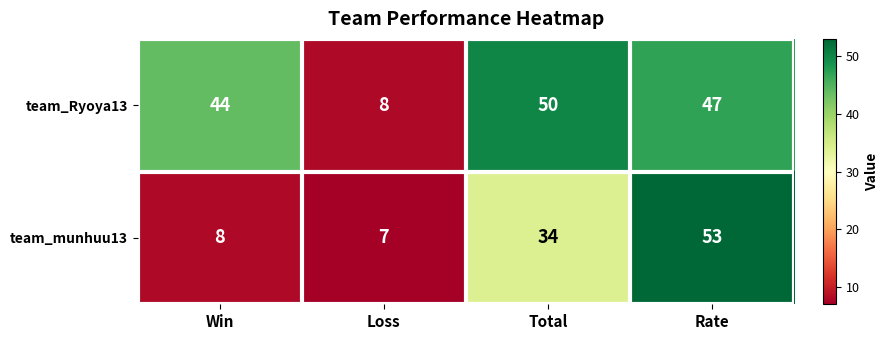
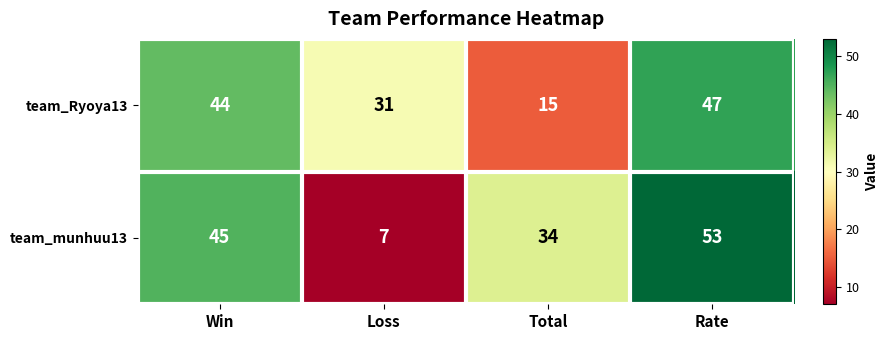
  {
    "team_Ryoya13": {
      "Win": 44,
-     "Loss": 8,
-     "Total": 50,
+     "Loss": 31,
+     "Total": 15,
      "Rate": 47
    },
    "team_munhuu13": {
-     "Win": 8,
+     "Win": 45,
      "Loss": 7,
      "Total": 34,
      "Rate": 53
    }
  }
